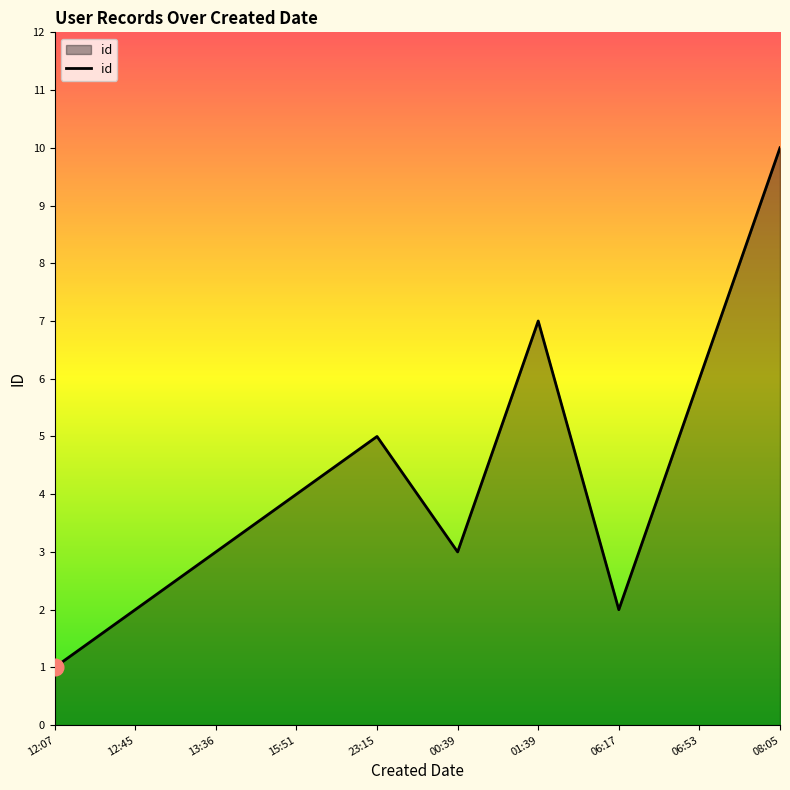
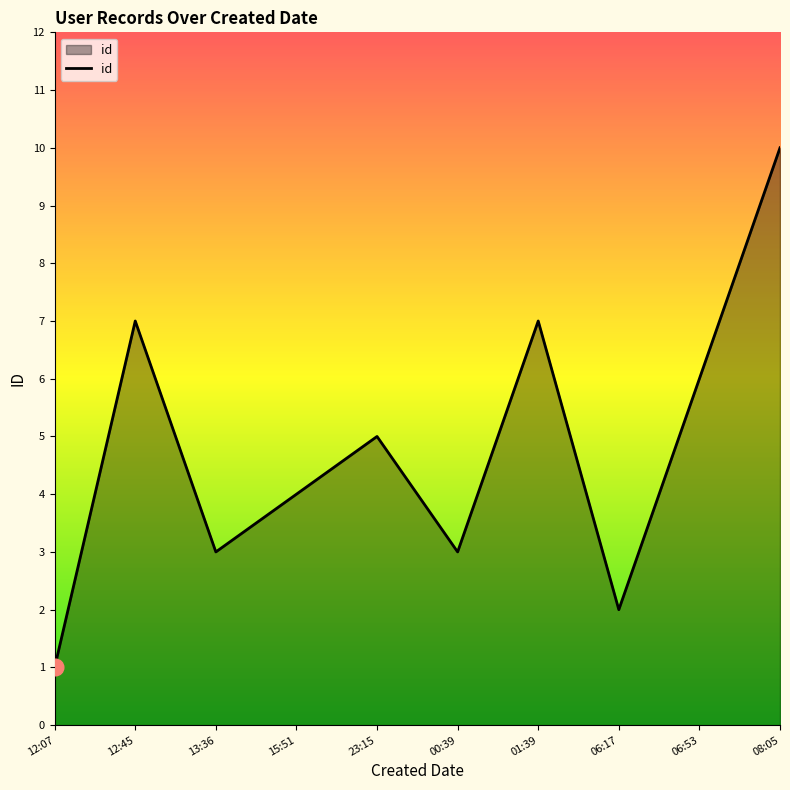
  {
    "id": {
-     "12:45": 2,
+     "12:45": 7,
      "13:36": 3,
      "15:51": 4,
      "23:15": 5,
      "00:39": 3,
      "01:39": 7,
      "06:17": 2,
      "06:53": 6,
      "08:05": 10
    }
  }
